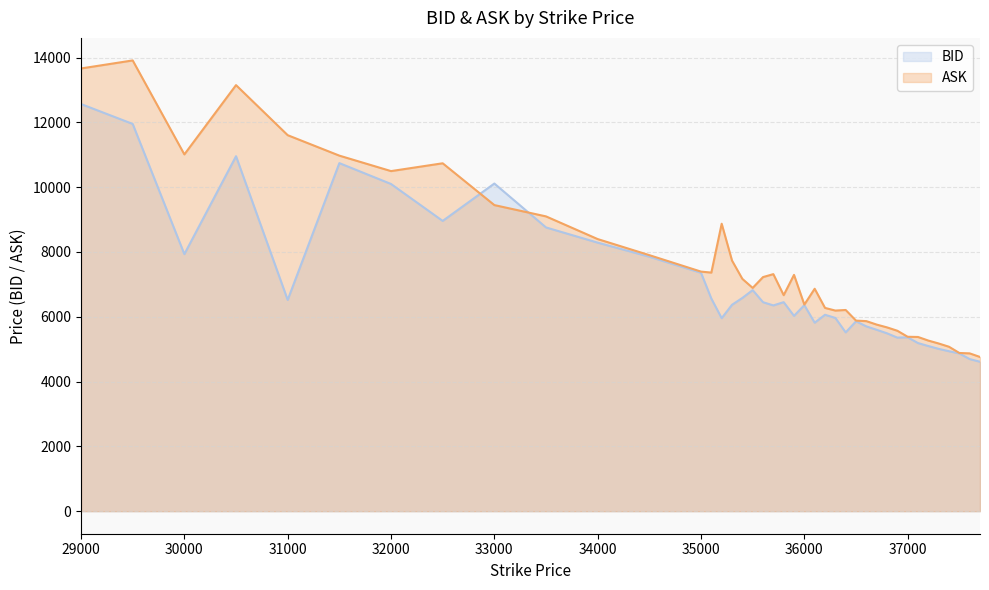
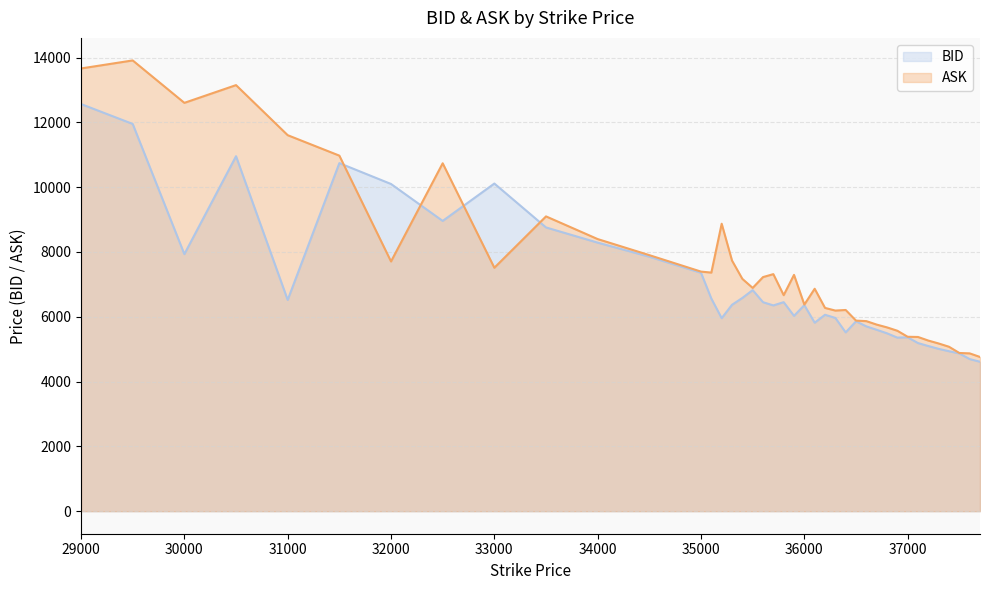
  {
    "BID": {
      "29000": 12600,
      "30000": 7900,
      "31000": 6500,
      "32000": 10100,
      "33000": 10100,
      "34000": 8300
    },
    "ASK": {
      "29000": 13700,
-     "30000": 11000,
+     "30000": 12600,
      "31000": 11600,
-     "32000": 10500,
-     "33000": 9400,
+     "32000": 7700,
+     "33000": 7500,
      "34000": 8400
    }
  }
